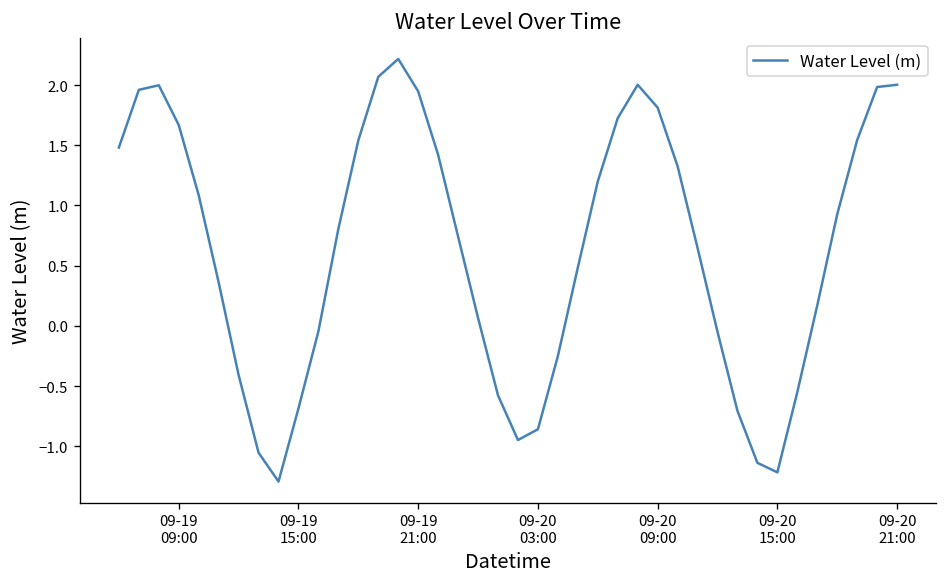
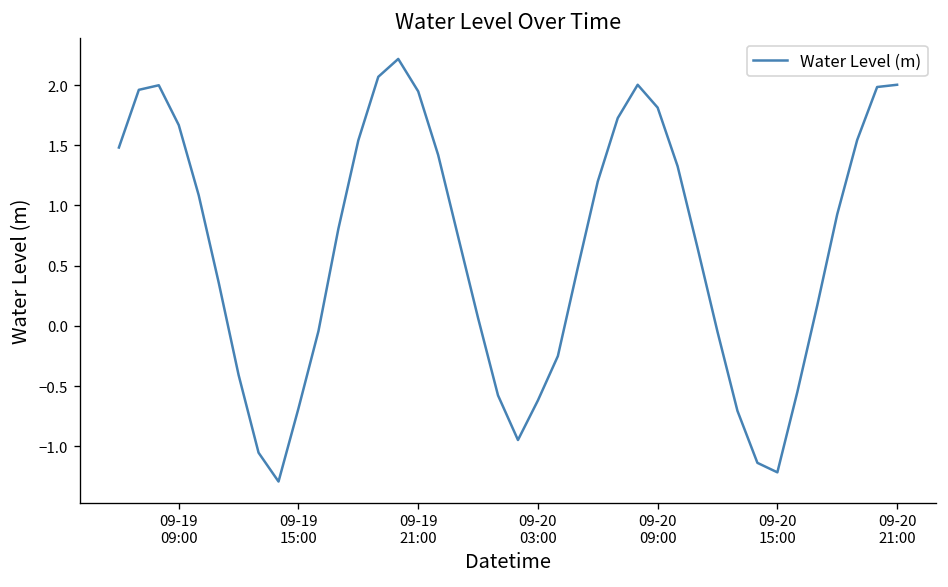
  {
    "09-19 09:00": 1.67,
    "09-19 15:00": -0.69,
    "09-19 21:00": 1.95,
-   "09-20 03:00": -0.86,
+   "09-20 03:00": -0.62,
    "09-20 09:00": 1.81,
    "09-20 15:00": -1.22,
    "09-20 21:00": 2.00
  }
